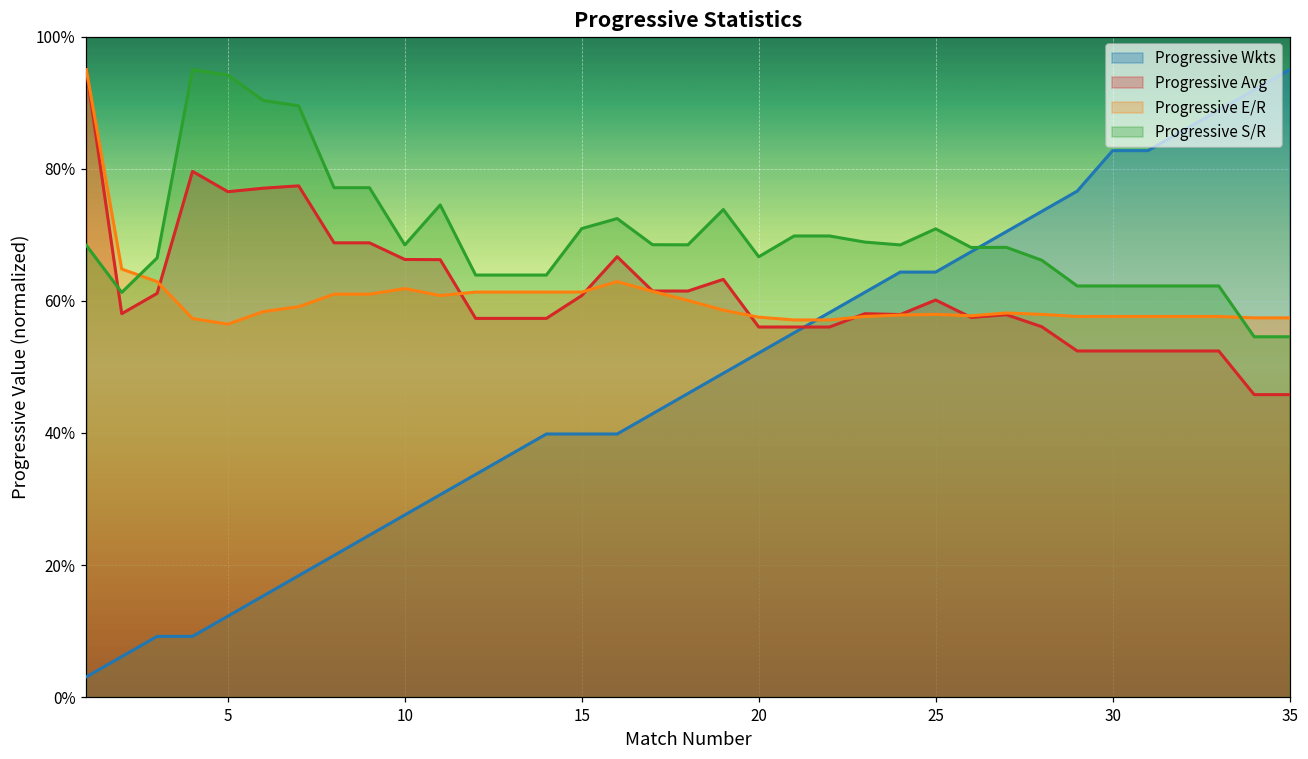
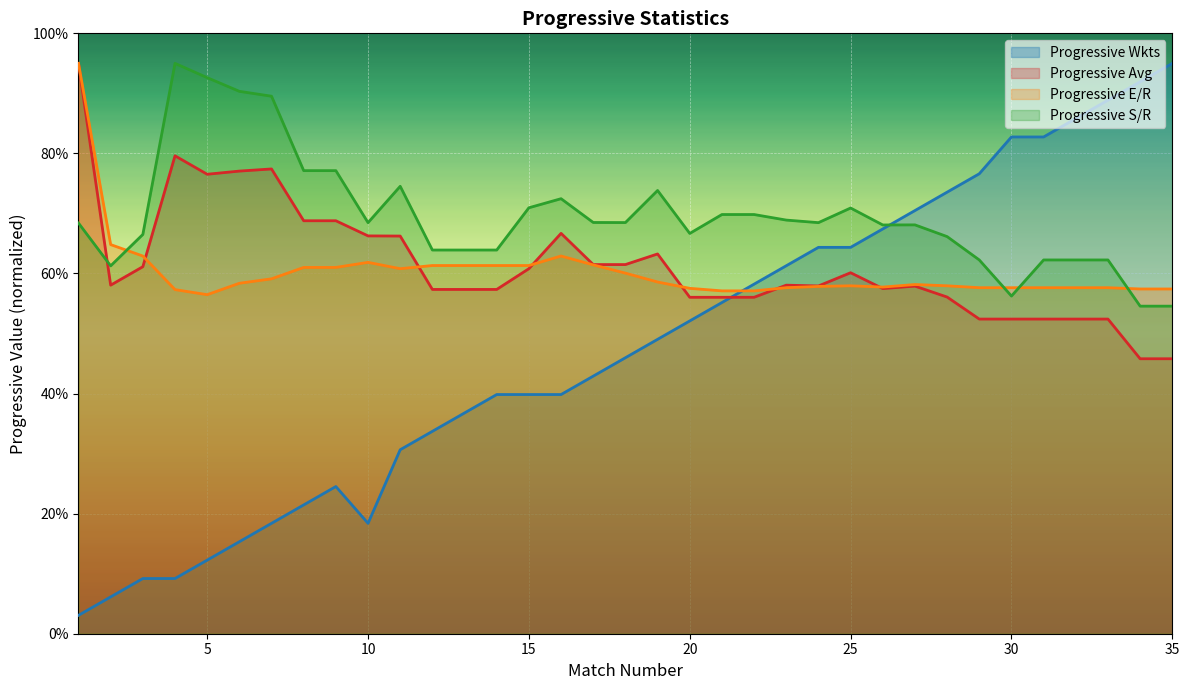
  {
    "Progressive Wkts": {
      "5": "12%",
-     "10": "28%",
+     "10": "18%",
      "15": "40%",
      "20": "52%",
      "25": "64%",
      "30": "83%",
      "35": "95%"
    },
    "Progressive S/R": {
-     "5": "94%",
+     "5": "93%",
      "10": "68%",
      "15": "71%",
      "20": "67%",
      "25": "71%",
-     "30": "62%",
+     "30": "56%",
      "35": "55%"
    }
  }
